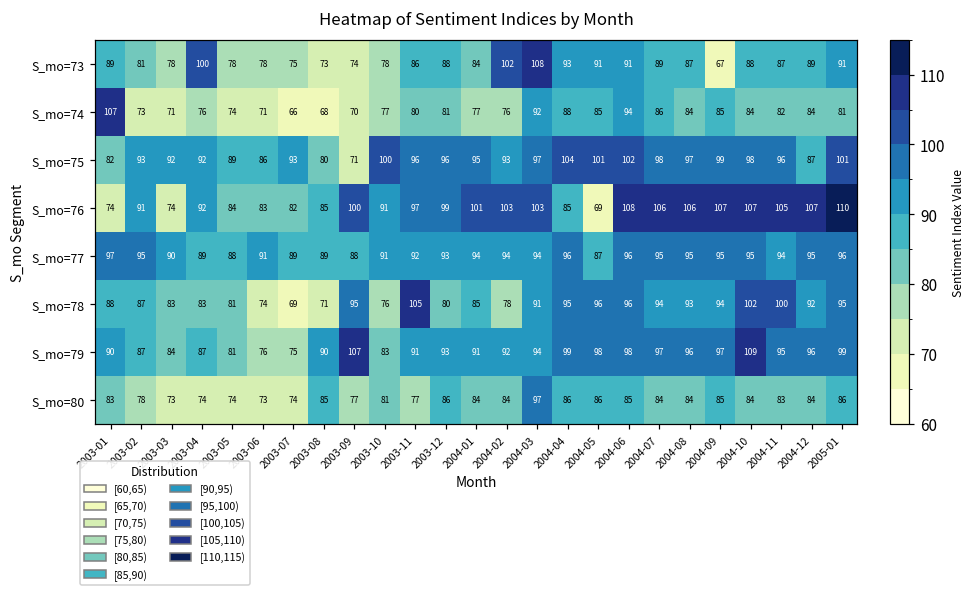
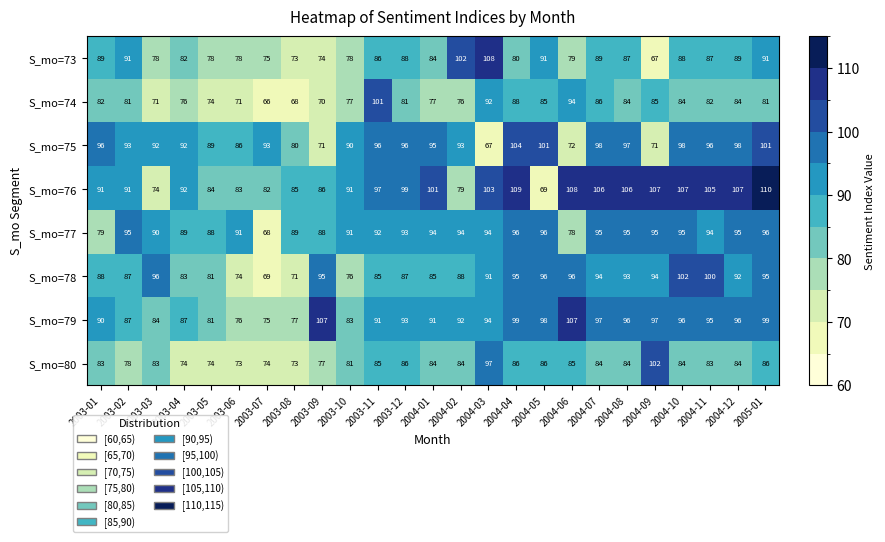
  {
    "S_mo=73": {
      "2003-01": 89,
-     "2003-02": 81,
+     "2003-02": 91,
      "2003-03": 78,
-     "2003-04": 100,
+     "2003-04": 82,
      "2003-05": 78,
      "2003-06": 78,
      "2003-07": 75,
      "2003-08": 73,
      "2003-09": 74,
      "2003-10": 78,
      "2003-11": 86,
      "2003-12": 88,
      "2004-01": 84,
      "2004-02": 102,
      "2004-03": 108,
-     "2004-04": 93,
+     "2004-04": 80,
      "2004-05": 91,
-     "2004-06": 91,
+     "2004-06": 79,
      "2004-07": 89,
      "2004-08": 87,
      "2004-09": 67,
      "2004-10": 88,
      "2004-11": 87,
      "2004-12": 89,
      "2005-01": 91
    },
    "S_mo=74": {
-     "2003-01": 107,
-     "2003-02": 73,
+     "2003-01": 82,
+     "2003-02": 81,
      "2003-03": 71,
      "2003-04": 76,
      "2003-05": 74,
      "2003-06": 71,
      "2003-07": 66,
      "2003-08": 68,
      "2003-09": 70,
      "2003-10": 77,
-     "2003-11": 80,
+     "2003-11": 101,
      "2003-12": 81,
      "2004-01": 77,
      "2004-02": 76,
      "2004-03": 92,
      "2004-04": 88,
      "2004-05": 85,
      "2004-06": 94,
      "2004-07": 86,
      "2004-08": 84,
      "2004-09": 85,
      "2004-10": 84,
      "2004-11": 82,
      "2004-12": 84,
      "2005-01": 81
    },
    "S_mo=75": {
-     "2003-01": 82,
+     "2003-01": 96,
      "2003-02": 93,
      "2003-03": 92,
      "2003-04": 92,
      "2003-05": 89,
      "2003-06": 86,
      "2003-07": 93,
      "2003-08": 80,
      "2003-09": 71,
-     "2003-10": 100,
+     "2003-10": 90,
      "2003-11": 96,
      "2003-12": 96,
      "2004-01": 95,
      "2004-02": 93,
-     "2004-03": 97,
+     "2004-03": 67,
      "2004-04": 104,
      "2004-05": 101,
-     "2004-06": 102,
+     "2004-06": 72,
      "2004-07": 98,
      "2004-08": 97,
-     "2004-09": 99,
+     "2004-09": 71,
      "2004-10": 98,
      "2004-11": 96,
-     "2004-12": 87,
+     "2004-12": 98,
      "2005-01": 101
    },
    "S_mo=76": {
-     "2003-01": 74,
+     "2003-01": 91,
      "2003-02": 91,
      "2003-03": 74,
      "2003-04": 92,
      "2003-05": 84,
      "2003-06": 83,
      "2003-07": 82,
      "2003-08": 85,
-     "2003-09": 100,
+     "2003-09": 86,
      "2003-10": 91,
      "2003-11": 97,
      "2003-12": 99,
      "2004-01": 101,
-     "2004-02": 103,
+     "2004-02": 79,
      "2004-03": 103,
-     "2004-04": 85,
+     "2004-04": 109,
      "2004-05": 69,
      "2004-06": 108,
      "2004-07": 106,
      "2004-08": 106,
      "2004-09": 107,
      "2004-10": 107,
      "2004-11": 105,
      "2004-12": 107,
      "2005-01": 110
    },
    "S_mo=77": {
-     "2003-01": 97,
+     "2003-01": 79,
      "2003-02": 95,
      "2003-03": 90,
      "2003-04": 89,
      "2003-05": 88,
      "2003-06": 91,
-     "2003-07": 89,
+     "2003-07": 68,
      "2003-08": 89,
      "2003-09": 88,
      "2003-10": 91,
      "2003-11": 92,
      "2003-12": 93,
      "2004-01": 94,
      "2004-02": 94,
      "2004-03": 94,
      "2004-04": 96,
-     "2004-05": 87,
-     "2004-06": 96,
+     "2004-05": 96,
+     "2004-06": 78,
      "2004-07": 95,
      "2004-08": 95,
      "2004-09": 95,
      "2004-10": 95,
      "2004-11": 94,
      "2004-12": 95,
      "2005-01": 96
    },
    "S_mo=78": {
      "2003-01": 88,
      "2003-02": 87,
-     "2003-03": 83,
+     "2003-03": 96,
      "2003-04": 83,
      "2003-05": 81,
      "2003-06": 74,
      "2003-07": 69,
      "2003-08": 71,
      "2003-09": 95,
      "2003-10": 76,
-     "2003-11": 105,
-     "2003-12": 80,
+     "2003-11": 85,
+     "2003-12": 87,
      "2004-01": 85,
-     "2004-02": 78,
+     "2004-02": 88,
      "2004-03": 91,
      "2004-04": 95,
      "2004-05": 96,
      "2004-06": 96,
      "2004-07": 94,
      "2004-08": 93,
      "2004-09": 94,
      "2004-10": 102,
      "2004-11": 100,
      "2004-12": 92,
      "2005-01": 95
    },
    "S_mo=79": {
      "2003-01": 90,
      "2003-02": 87,
      "2003-03": 84,
      "2003-04": 87,
      "2003-05": 81,
      "2003-06": 76,
      "2003-07": 75,
-     "2003-08": 90,
+     "2003-08": 77,
      "2003-09": 107,
      "2003-10": 83,
      "2003-11": 91,
      "2003-12": 93,
      "2004-01": 91,
      "2004-02": 92,
      "2004-03": 94,
      "2004-04": 99,
      "2004-05": 98,
-     "2004-06": 98,
+     "2004-06": 107,
      "2004-07": 97,
      "2004-08": 96,
      "2004-09": 97,
-     "2004-10": 109,
+     "2004-10": 96,
      "2004-11": 95,
      "2004-12": 96,
      "2005-01": 99
    },
    "S_mo=80": {
      "2003-01": 83,
      "2003-02": 78,
-     "2003-03": 73,
+     "2003-03": 83,
      "2003-04": 74,
      "2003-05": 74,
      "2003-06": 73,
      "2003-07": 74,
-     "2003-08": 85,
+     "2003-08": 73,
      "2003-09": 77,
      "2003-10": 81,
-     "2003-11": 77,
+     "2003-11": 85,
      "2003-12": 86,
      "2004-01": 84,
      "2004-02": 84,
      "2004-03": 97,
      "2004-04": 86,
      "2004-05": 86,
      "2004-06": 85,
      "2004-07": 84,
      "2004-08": 84,
-     "2004-09": 85,
+     "2004-09": 102,
      "2004-10": 84,
      "2004-11": 83,
      "2004-12": 84,
      "2005-01": 86
    }
  }
